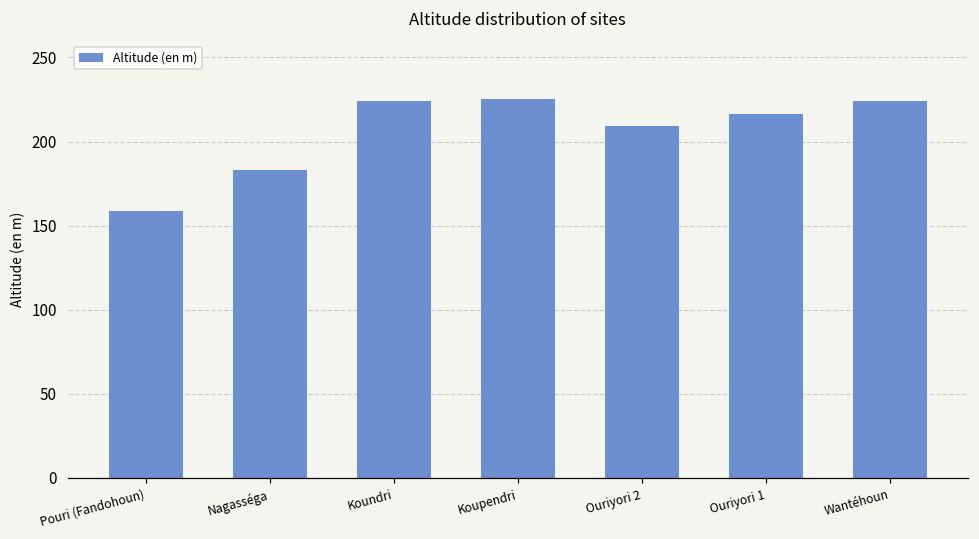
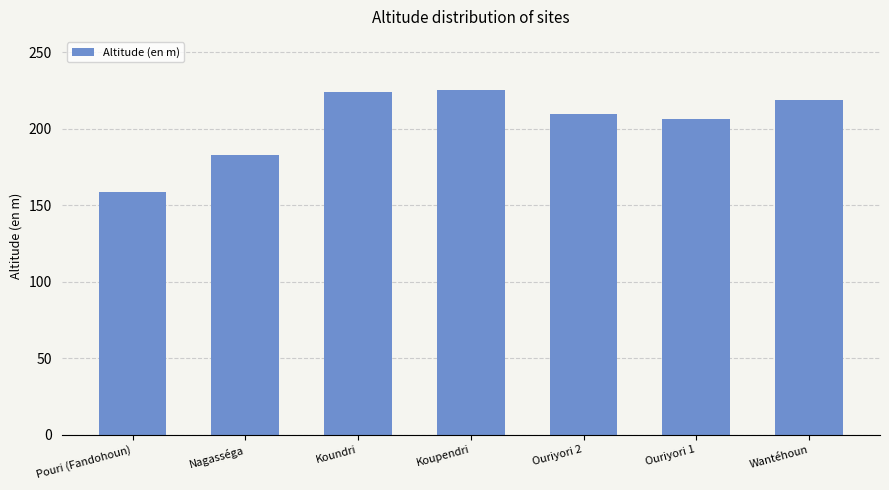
  {
    "Pouri (Fandohoun)": 159,
    "Nagasséga": 183,
    "Koundri": 224,
    "Koupendri": 225,
    "Ouriyori 2": 209,
-   "Ouriyori 1": 216,
-   "Wantéhoun": 224
+   "Ouriyori 1": 206,
+   "Wantéhoun": 219
  }
